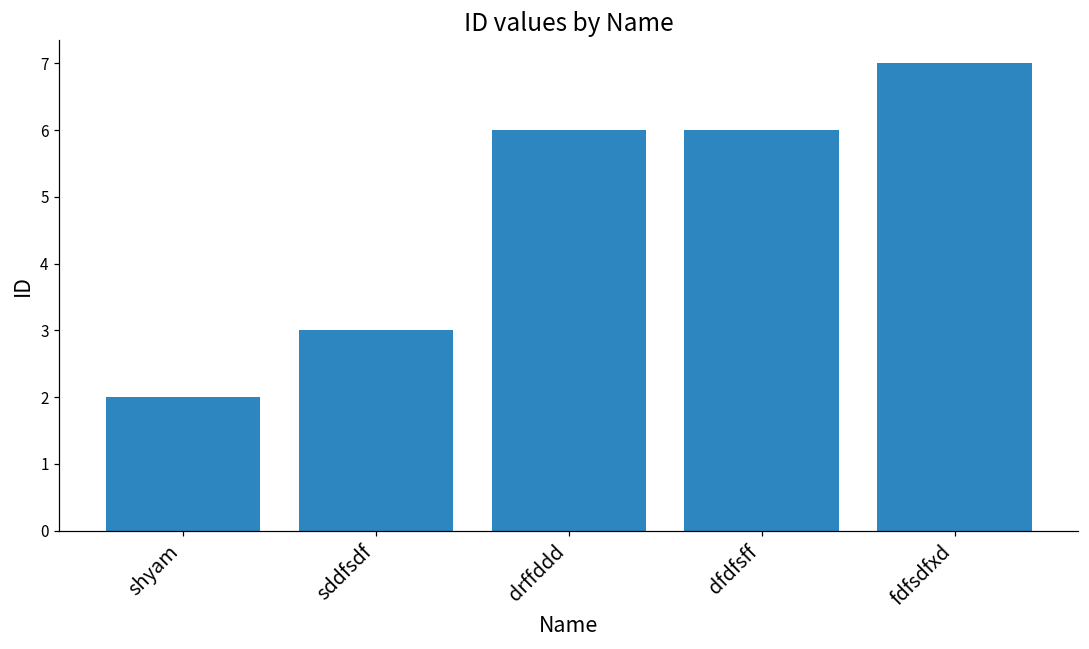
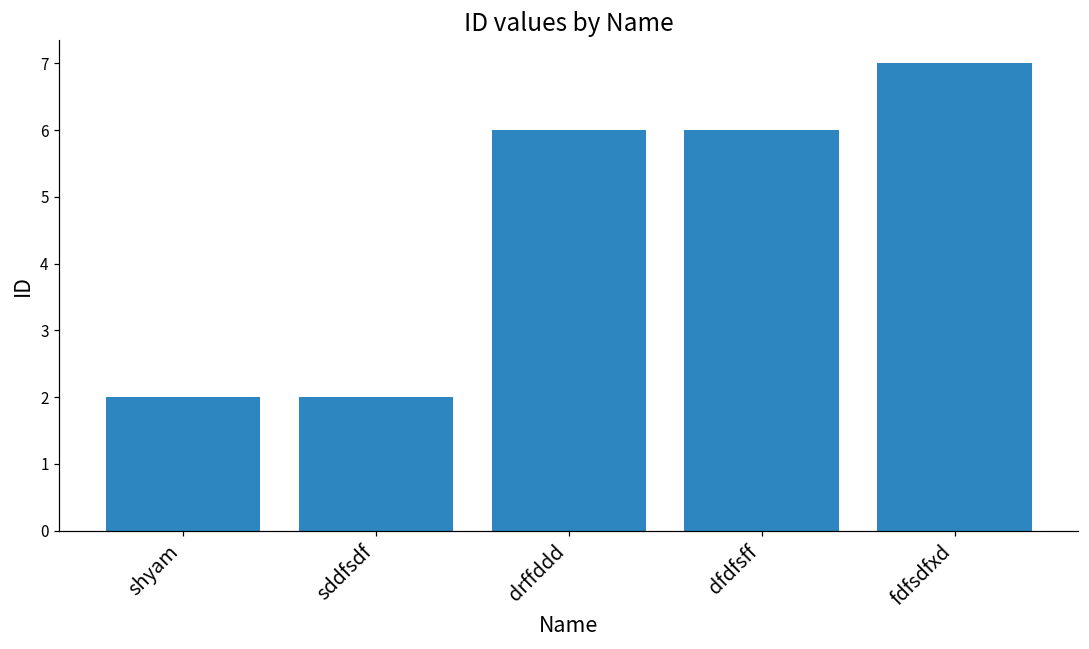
  {
    "shyam": 2,
-   "sddfsdf": 3,
+   "sddfsdf": 2,
    "drffddd": 6,
    "dfdfsff": 6,
    "fdfsdfxd": 7
  }
